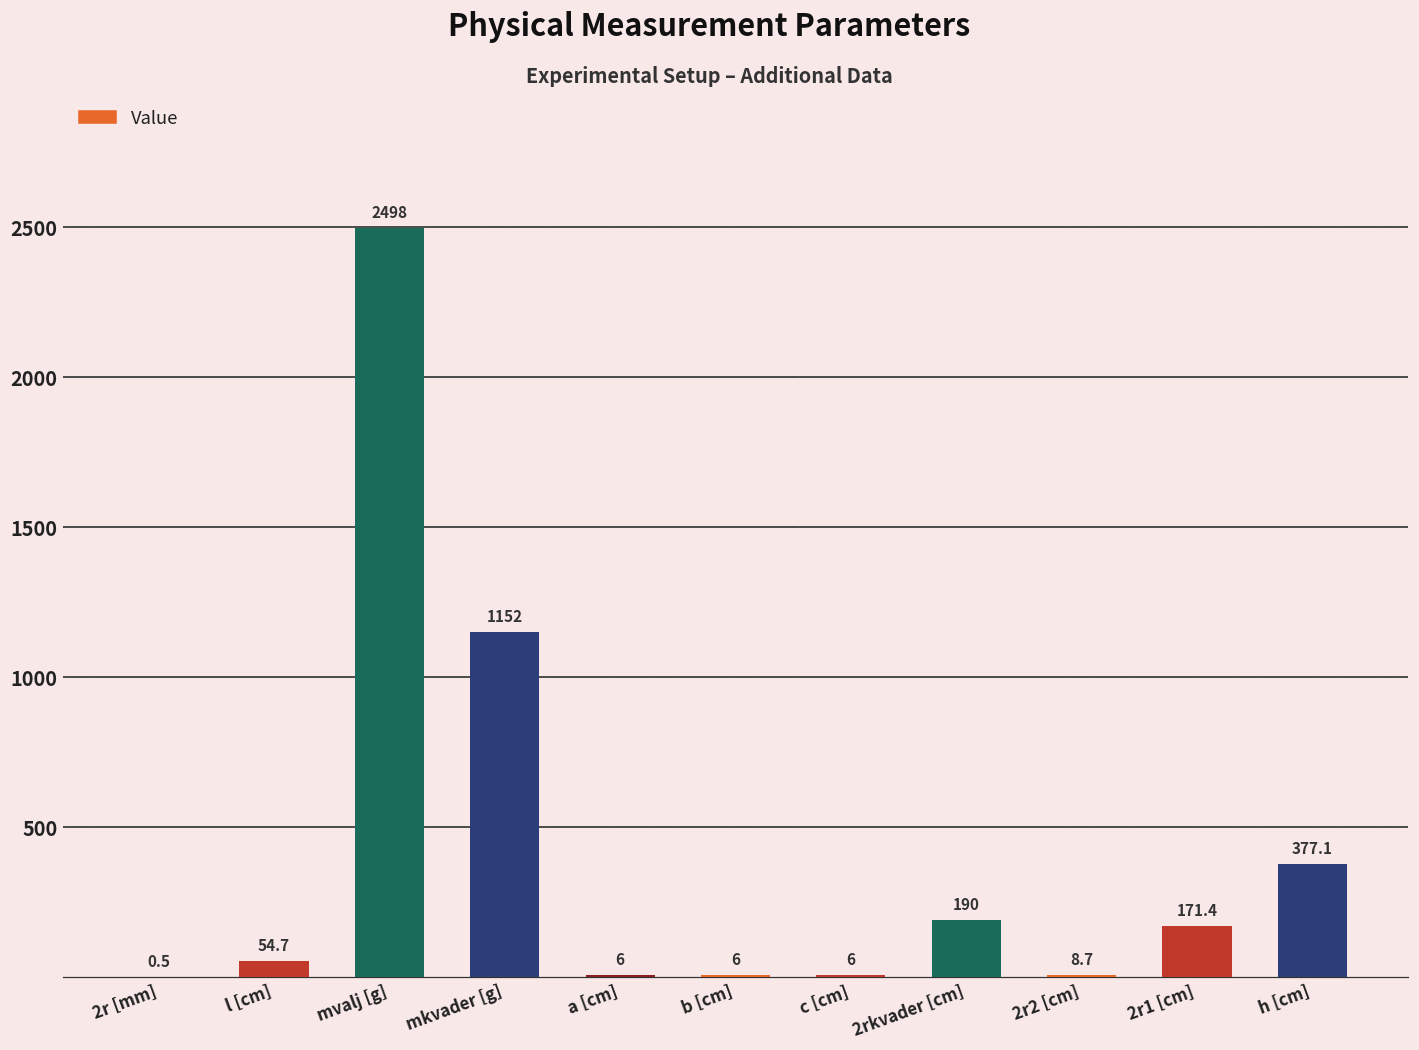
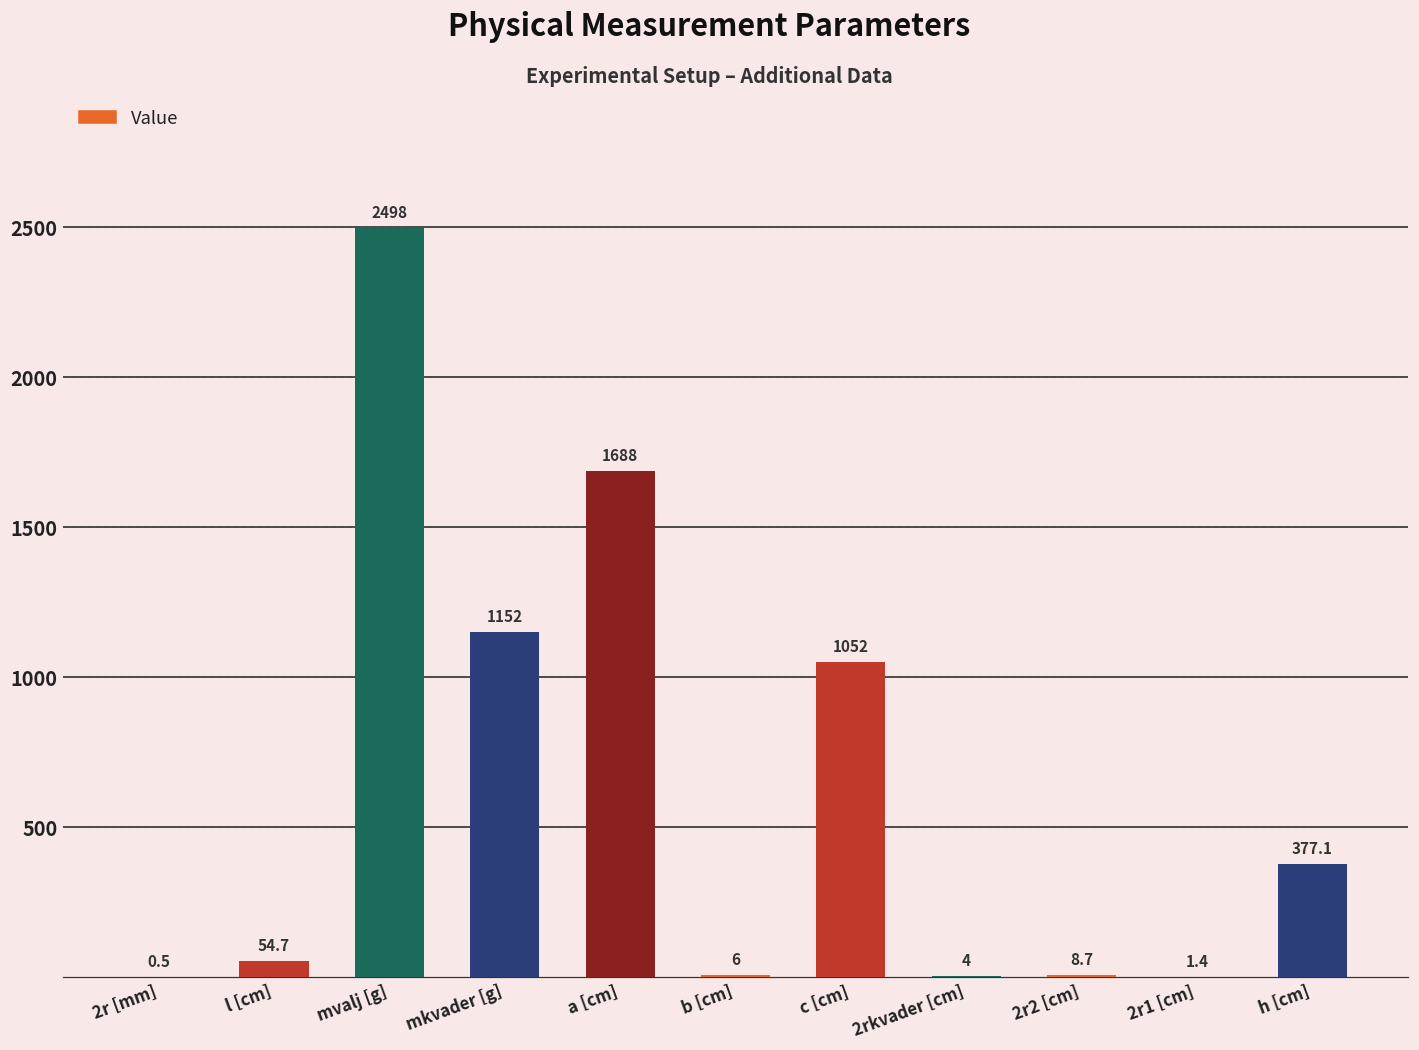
  {
    "2r [mm]": 0.5,
    "l [cm]": 54.7,
    "mvalj [g]": 2498,
    "mkvader [g]": 1152,
-   "a [cm]": 6,
+   "a [cm]": 1688,
    "b [cm]": 6,
-   "c [cm]": 6,
-   "2rkvader [cm]": 190,
+   "c [cm]": 1052,
+   "2rkvader [cm]": 4,
    "2r2 [cm]": 8.7,
-   "2r1 [cm]": 171.4,
+   "2r1 [cm]": 1.4,
    "h [cm]": 377.1
  }
